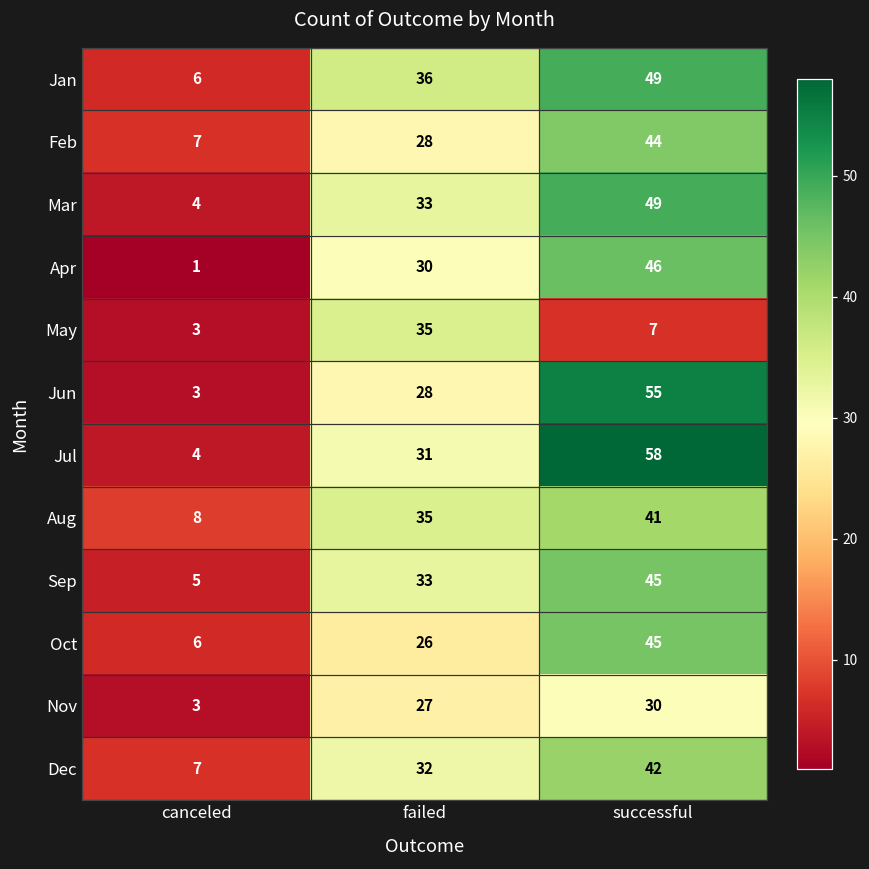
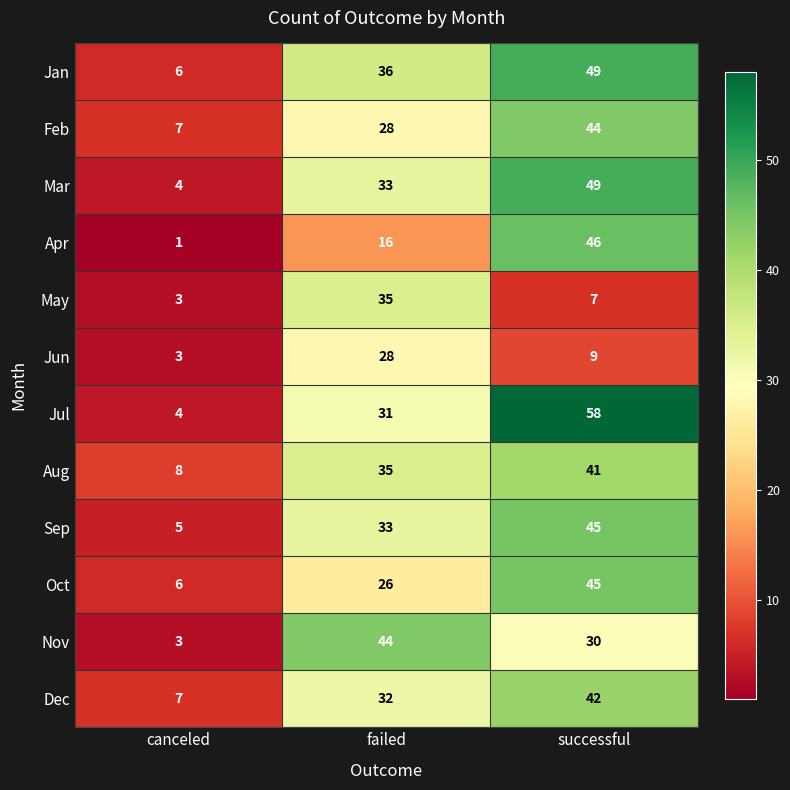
  {
    "Jan": {
      "canceled": 6,
      "failed": 36,
      "successful": 49
    },
    "Feb": {
      "canceled": 7,
      "failed": 28,
      "successful": 44
    },
    "Mar": {
      "canceled": 4,
      "failed": 33,
      "successful": 49
    },
    "Apr": {
      "canceled": 1,
-     "failed": 30,
+     "failed": 16,
      "successful": 46
    },
    "May": {
      "canceled": 3,
      "failed": 35,
      "successful": 7
    },
    "Jun": {
      "canceled": 3,
      "failed": 28,
-     "successful": 55
+     "successful": 9
    },
    "Jul": {
      "canceled": 4,
      "failed": 31,
      "successful": 58
    },
    "Aug": {
      "canceled": 8,
      "failed": 35,
      "successful": 41
    },
    "Sep": {
      "canceled": 5,
      "failed": 33,
      "successful": 45
    },
    "Oct": {
      "canceled": 6,
      "failed": 26,
      "successful": 45
    },
    "Nov": {
      "canceled": 3,
-     "failed": 27,
+     "failed": 44,
      "successful": 30
    },
    "Dec": {
      "canceled": 7,
      "failed": 32,
      "successful": 42
    }
  }
